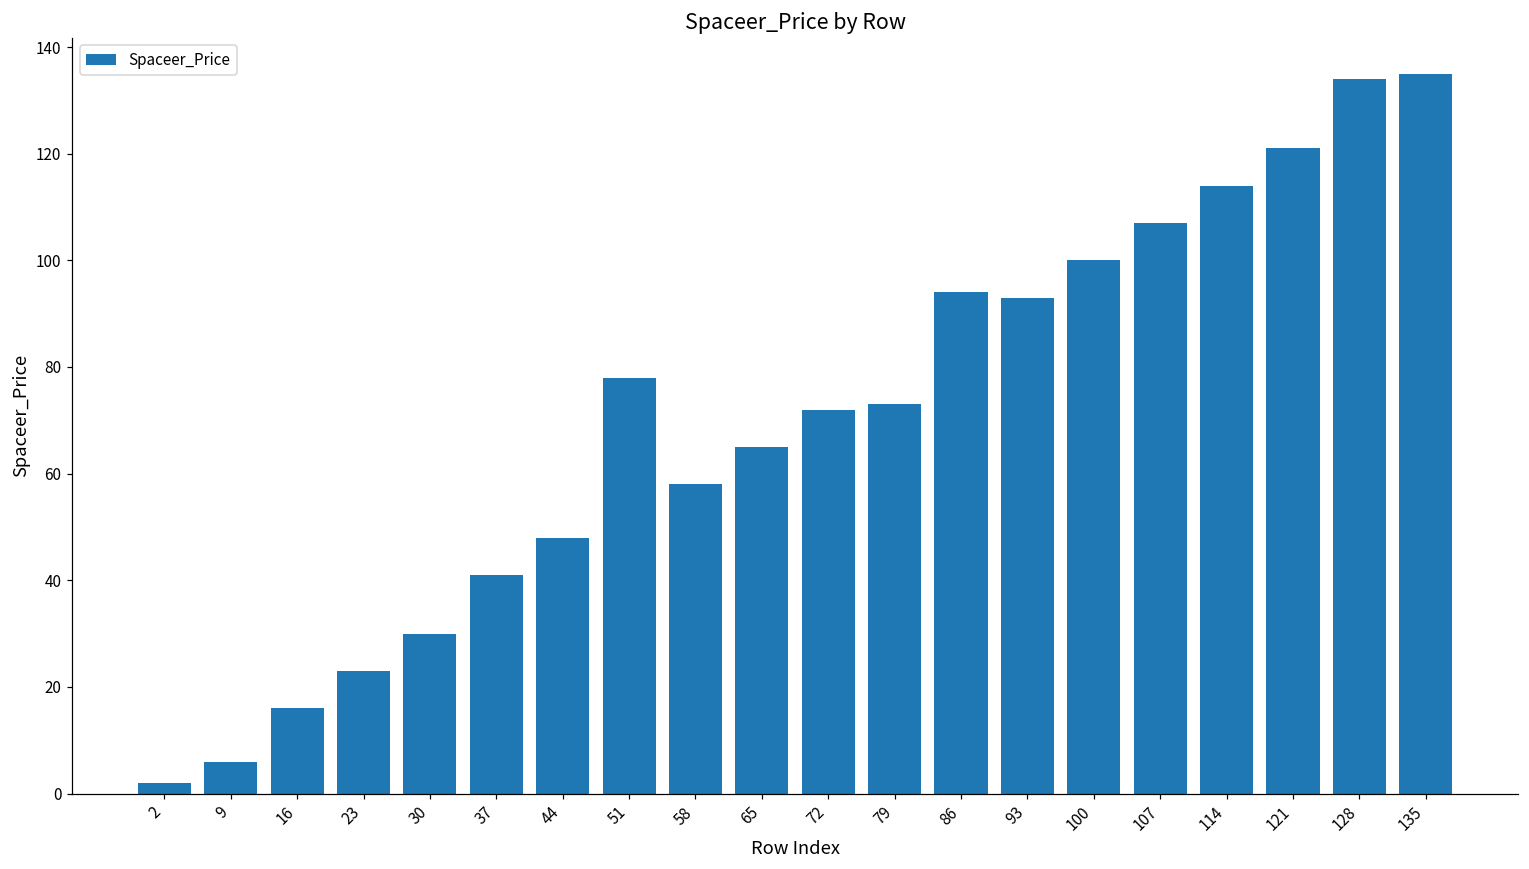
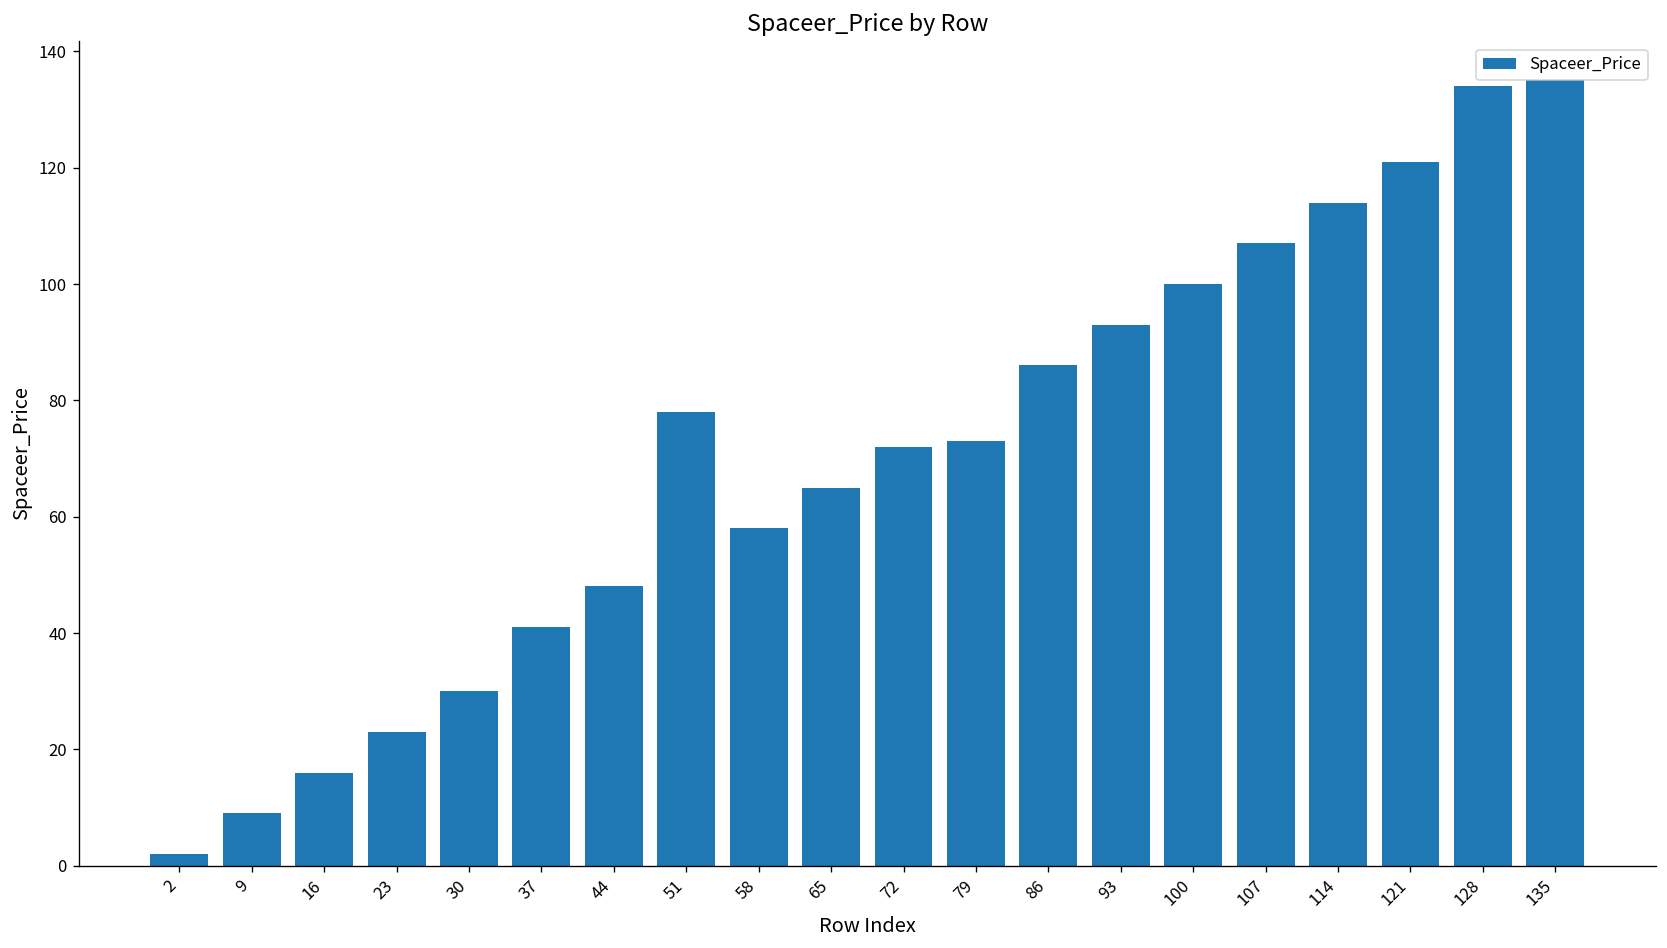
  {
    "2": 2,
-   "9": 6,
+   "9": 9,
    "16": 16,
    "23": 23,
    "30": 30,
    "37": 41,
    "44": 48,
    "51": 78,
    "58": 58,
    "65": 65,
    "72": 72,
    "79": 73,
-   "86": 94,
+   "86": 86,
    "93": 93,
    "100": 100,
    "107": 107,
    "114": 114,
    "121": 121,
    "128": 134,
    "135": 135
  }
